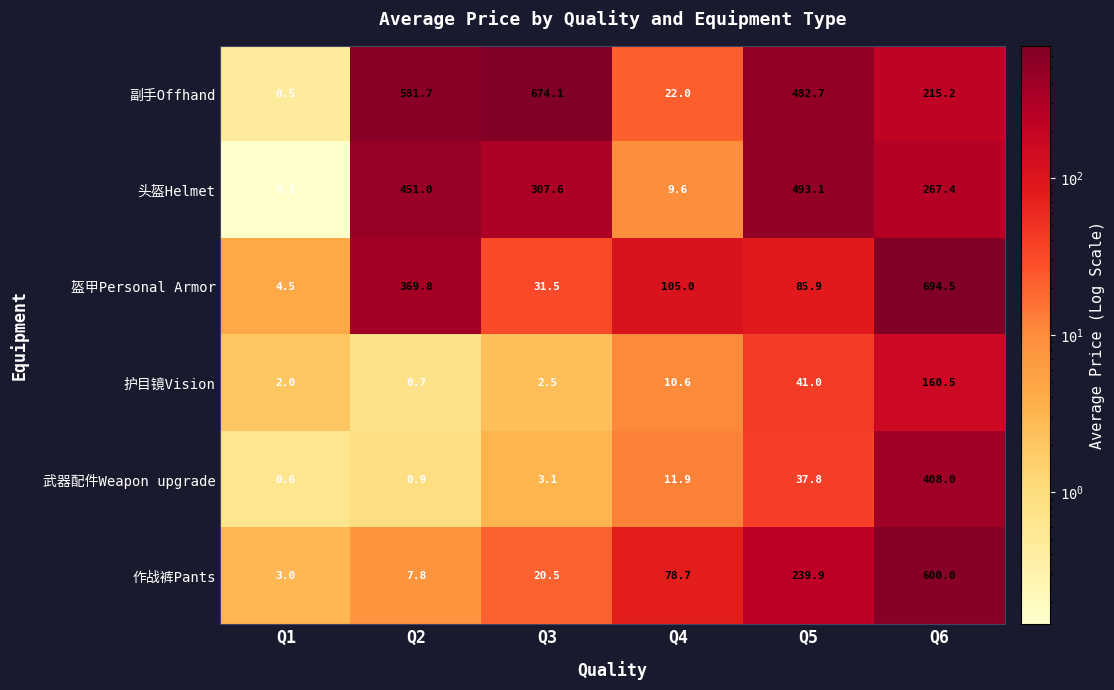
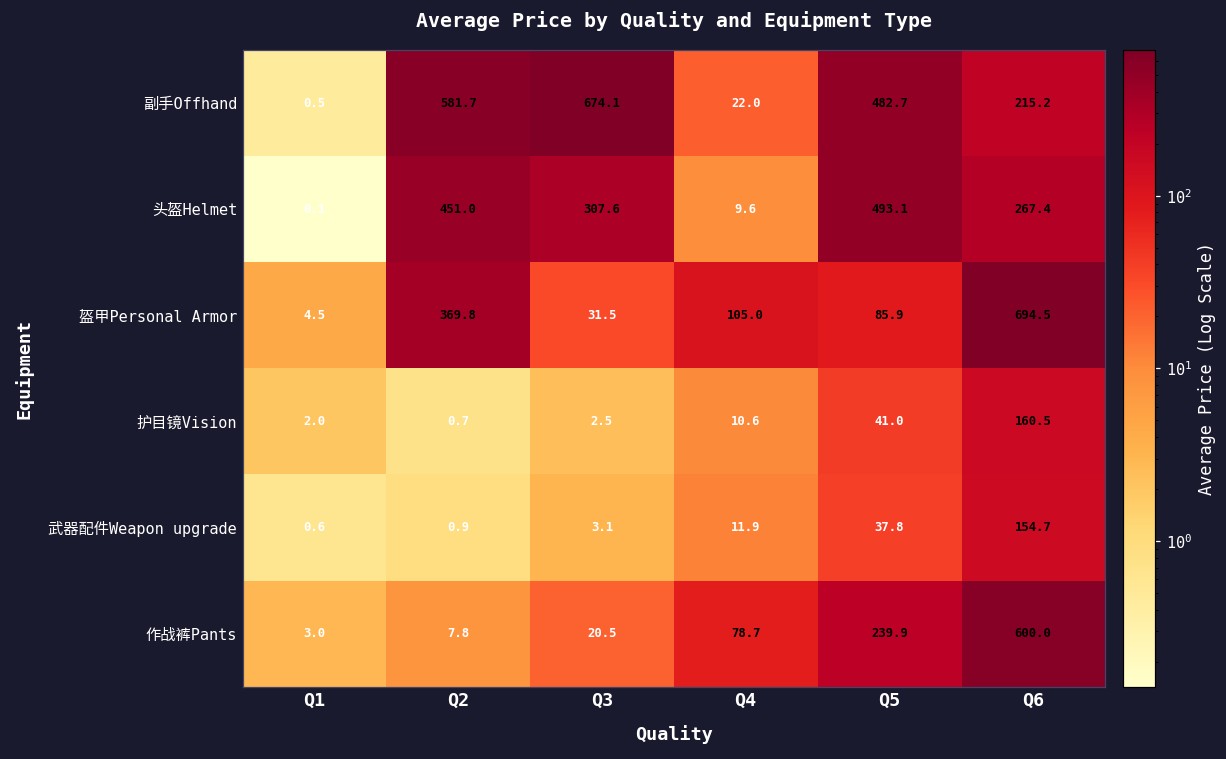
  {
    "副手Offhand": {
      "Q1": 0.5,
      "Q2": 581.7,
      "Q3": 674.1,
      "Q4": 22.0,
      "Q5": 482.7,
      "Q6": 215.2
    },
    "头盔Helmet": {
      "Q1": 0.1,
      "Q2": 451.0,
      "Q3": 307.6,
      "Q4": 9.6,
      "Q5": 493.1,
      "Q6": 267.4
    },
    "盔甲Personal Armor": {
      "Q1": 4.5,
      "Q2": 369.8,
      "Q3": 31.5,
      "Q4": 105.0,
      "Q5": 85.9,
      "Q6": 694.5
    },
    "护目镜Vision": {
      "Q1": 2.0,
      "Q2": 0.7,
      "Q3": 2.5,
      "Q4": 10.6,
      "Q5": 41.0,
      "Q6": 160.5
    },
    "武器配件Weapon upgrade": {
      "Q1": 0.6,
      "Q2": 0.9,
      "Q3": 3.1,
      "Q4": 11.9,
      "Q5": 37.8,
-     "Q6": 408.0
+     "Q6": 154.7
    },
    "作战裤Pants": {
      "Q1": 3.0,
      "Q2": 7.8,
      "Q3": 20.5,
      "Q4": 78.7,
      "Q5": 239.9,
      "Q6": 600.0
    }
  }
